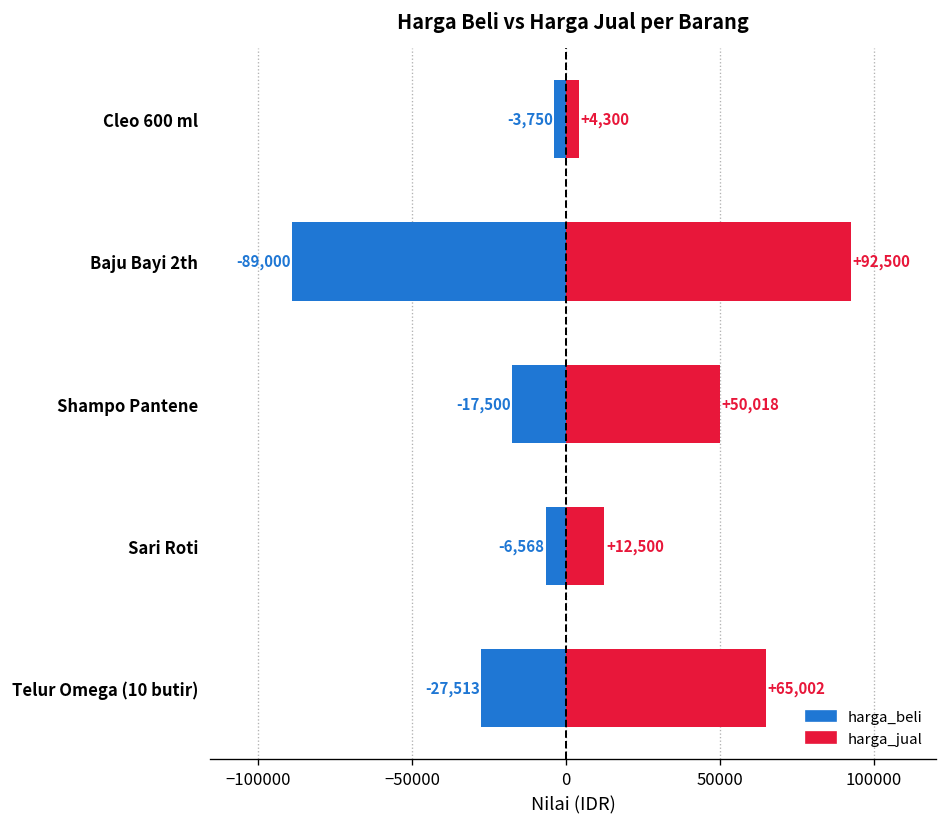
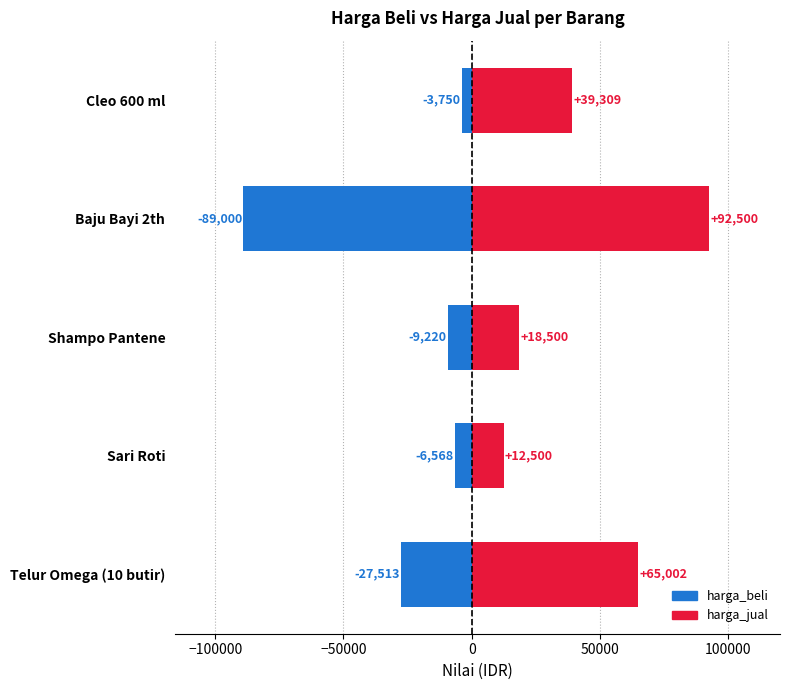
  {
    "harga_beli": {
      "Cleo 600 ml": "-3,750",
      "Baju Bayi 2th": "-89,000",
-     "Shampo Pantene": "-17,500",
+     "Shampo Pantene": "-9,220",
      "Sari Roti": "-6,568",
      "Telur Omega (10 butir)": "-27,513"
    },
    "harga_jual": {
-     "Cleo 600 ml": "+4,300",
+     "Cleo 600 ml": "+39,309",
      "Baju Bayi 2th": "+92,500",
-     "Shampo Pantene": "+50,018",
+     "Shampo Pantene": "+18,500",
      "Sari Roti": "+12,500",
      "Telur Omega (10 butir)": "+65,002"
    }
  }
